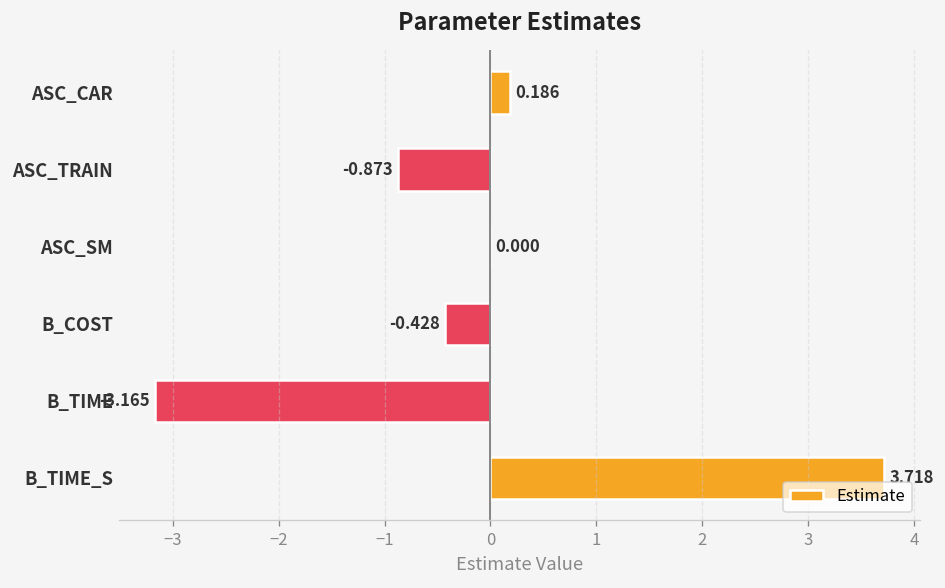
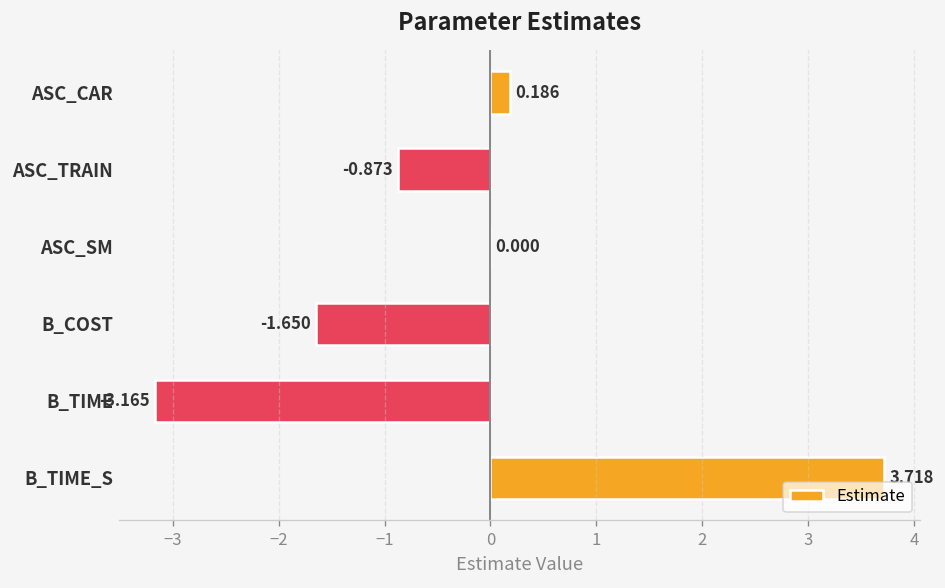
  {
    "ASC_CAR": 0.186,
    "ASC_TRAIN": -0.873,
    "ASC_SM": 0.000,
-   "B_COST": -0.428,
+   "B_COST": -1.650,
    "B_TIME": -3.165
  }
